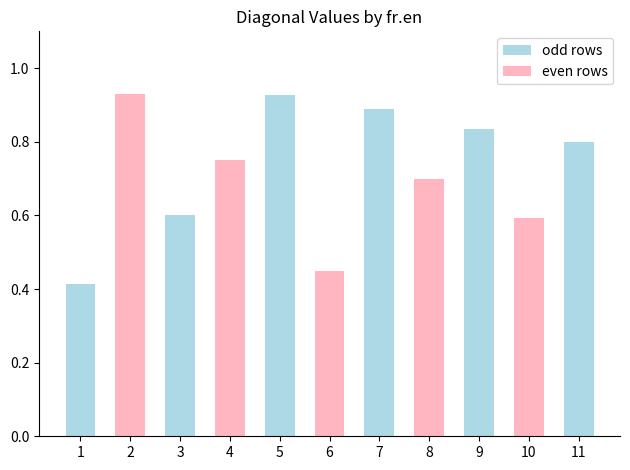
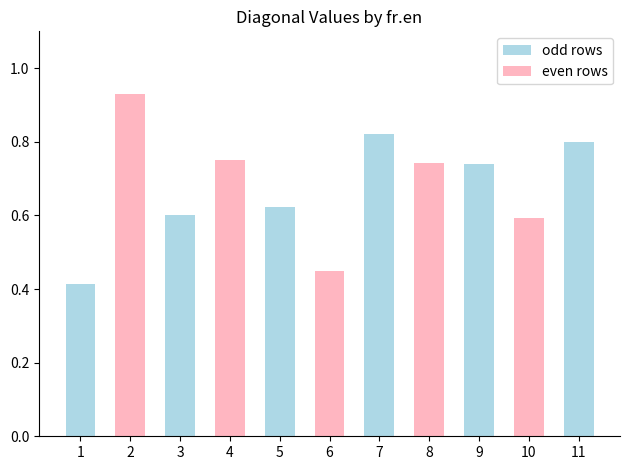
  {
    "1": 0.41,
    "2": 0.93,
    "3": 0.60,
    "4": 0.75,
-   "5": 0.93,
+   "5": 0.62,
    "6": 0.45,
-   "7": 0.89,
-   "8": 0.70,
-   "9": 0.83,
+   "7": 0.82,
+   "8": 0.74,
+   "9": 0.74,
    "10": 0.59,
    "11": 0.80
  }
